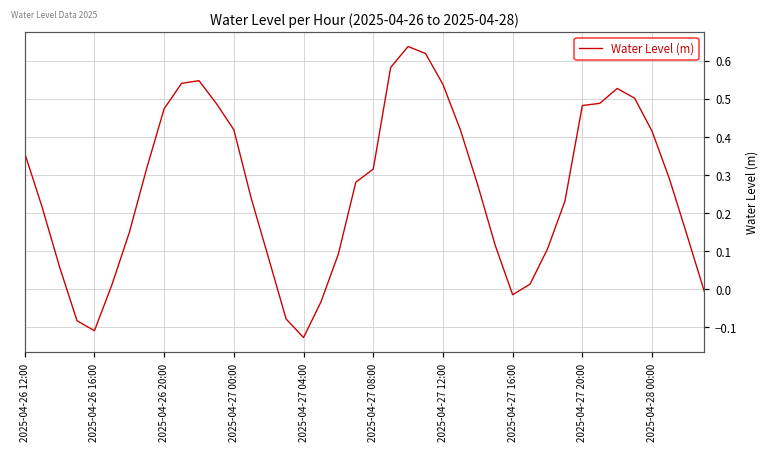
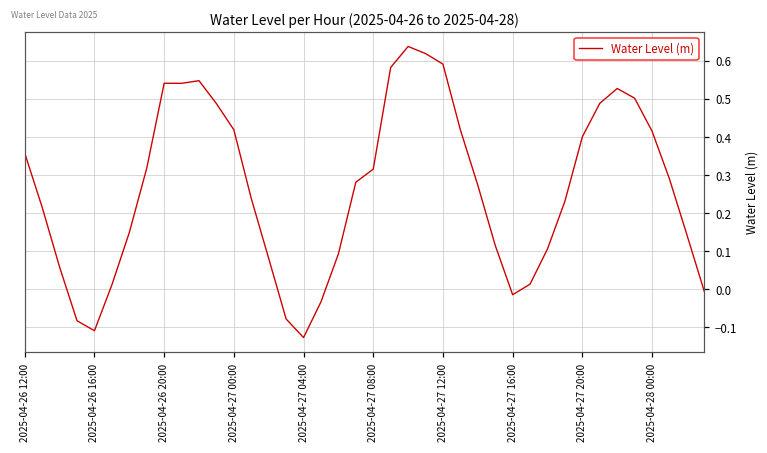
  {
    "2025-04-26 12:00": 0.36,
    "2025-04-26 16:00": -0.11,
-   "2025-04-26 20:00": 0.47,
+   "2025-04-26 20:00": 0.54,
    "2025-04-27 00:00": 0.42,
    "2025-04-27 04:00": -0.13,
    "2025-04-27 08:00": 0.32,
-   "2025-04-27 12:00": 0.54,
+   "2025-04-27 12:00": 0.59,
    "2025-04-27 16:00": -0.01,
-   "2025-04-27 20:00": 0.48,
+   "2025-04-27 20:00": 0.40,
    "2025-04-28 00:00": 0.41
  }
